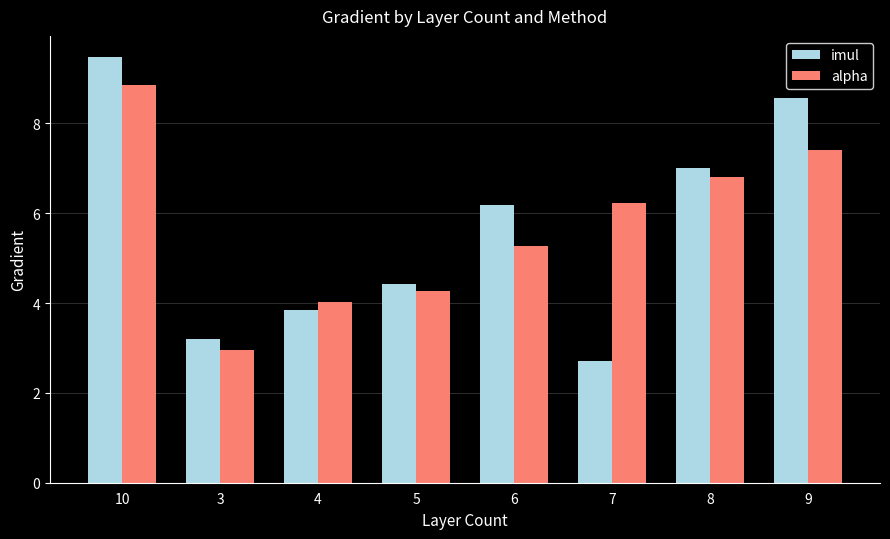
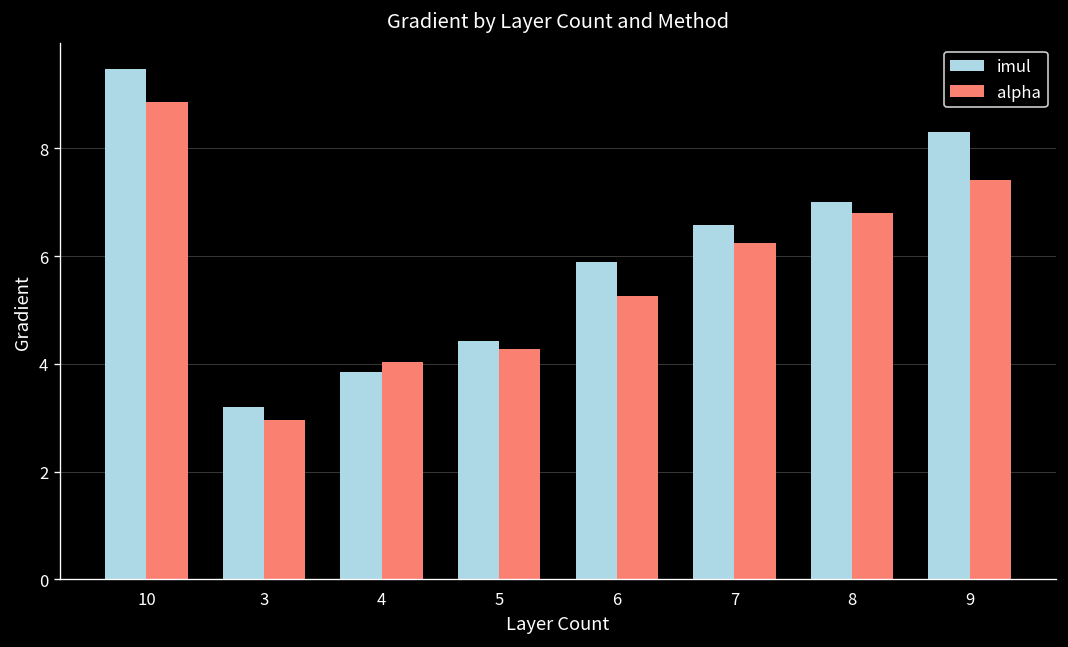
  {
    "imul": {
      "10": 9.5,
      "3": 3.2,
      "4": 3.8,
      "5": 4.4,
-     "6": 6.2,
-     "7": 2.7,
+     "6": 5.9,
+     "7": 6.6,
      "8": 7.0,
-     "9": 8.6
+     "9": 8.3
    },
    "alpha": {
      "10": 8.9,
      "3": 3.0,
      "4": 4.0,
      "5": 4.3,
      "6": 5.3,
      "7": 6.2,
      "8": 6.8,
      "9": 7.4
    }
  }
